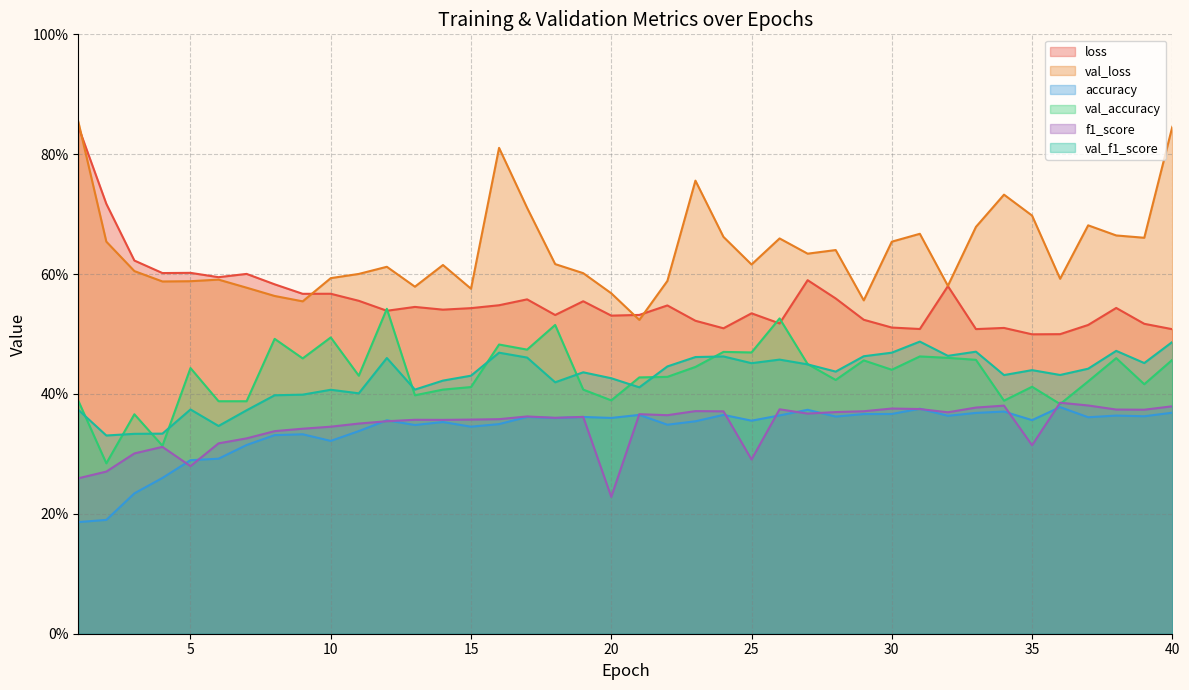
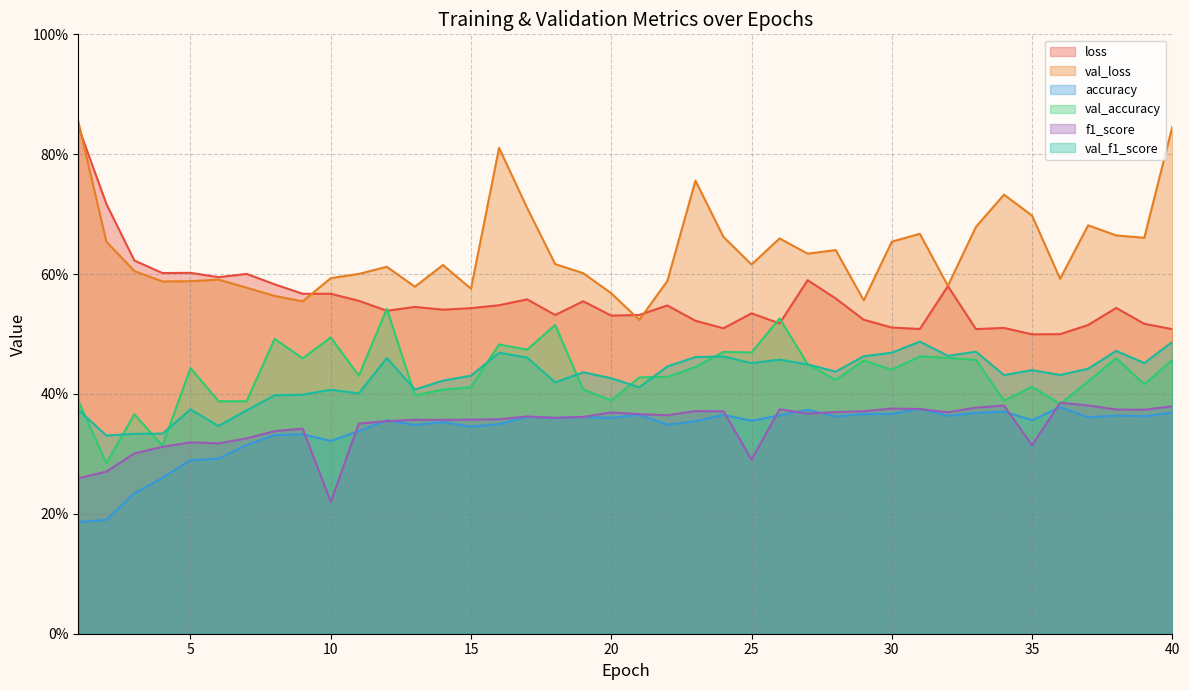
  {
    "f1_score": {
-     "5": "28%",
-     "10": "35%",
+     "5": "32%",
+     "10": "22%",
      "15": "36%",
-     "20": "23%",
+     "20": "37%",
      "25": "29%",
      "30": "38%",
      "35": "31%",
      "40": "38%"
    }
  }
